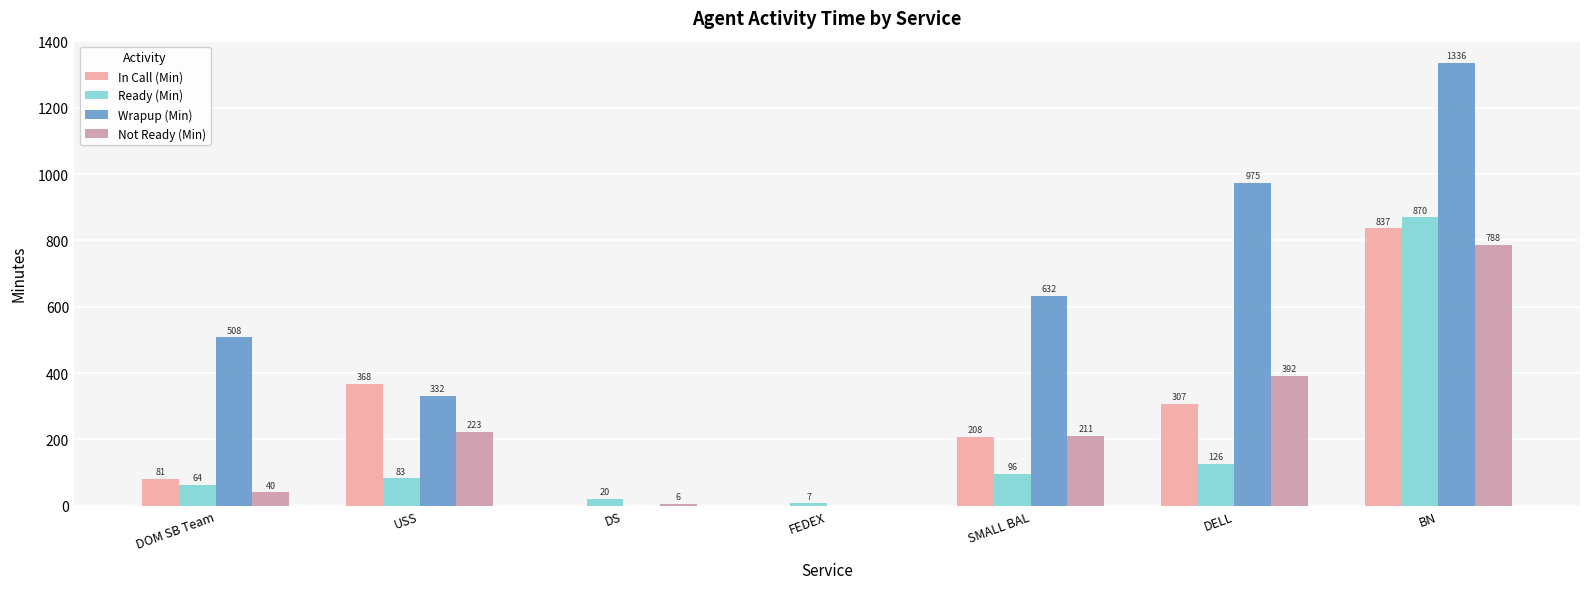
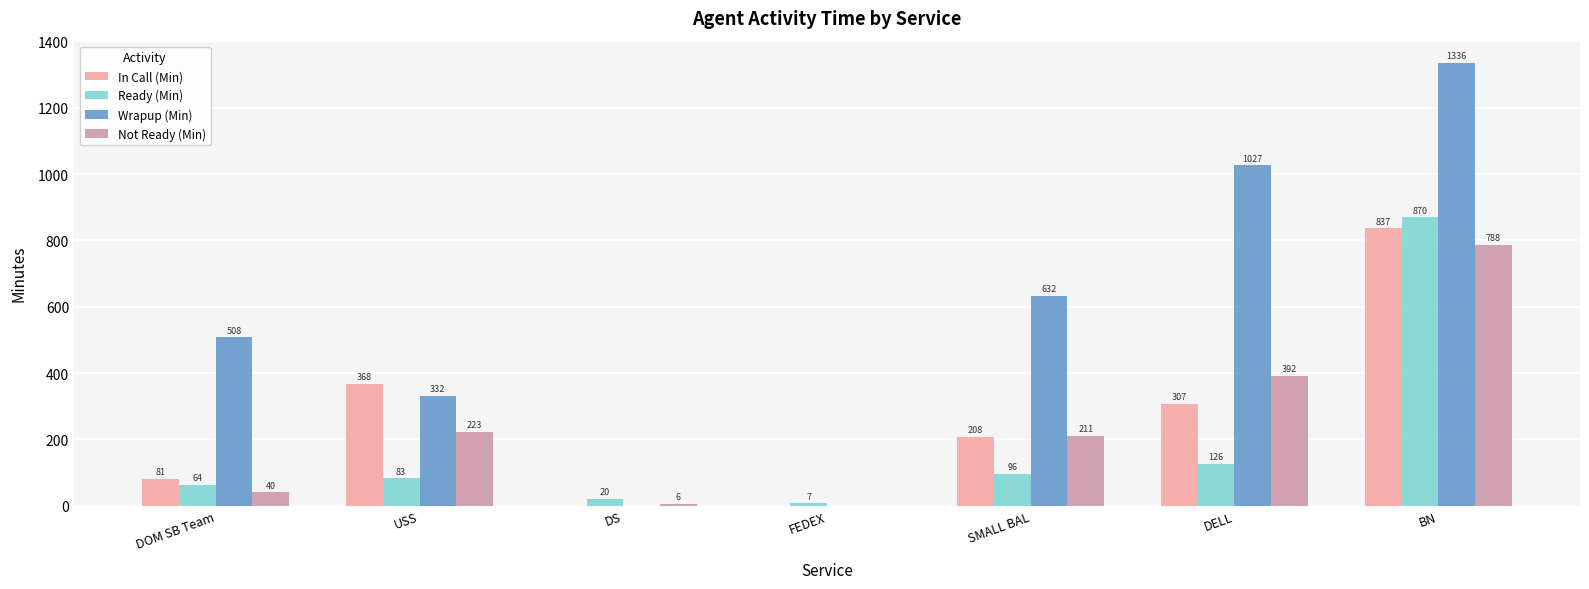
  {
    "Ready (Min)": {
      "DOM SB Team": 64,
      "USS": 83,
      "DS": 20,
      "FEDEX": 7,
      "SMALL BAL": 96,
      "DELL": 126,
      "BN": 870
    },
    "Wrapup (Min)": {
      "DOM SB Team": 508,
      "USS": 332,
      "SMALL BAL": 632,
-     "DELL": 975,
+     "DELL": 1027,
      "BN": 1336
    }
  }
